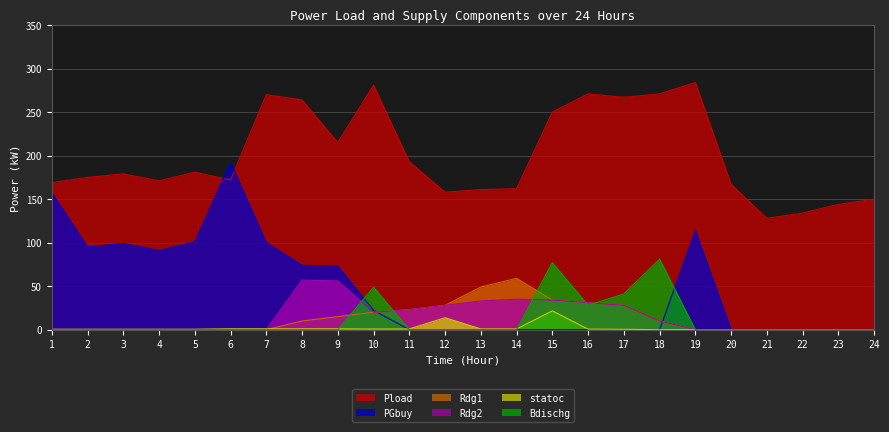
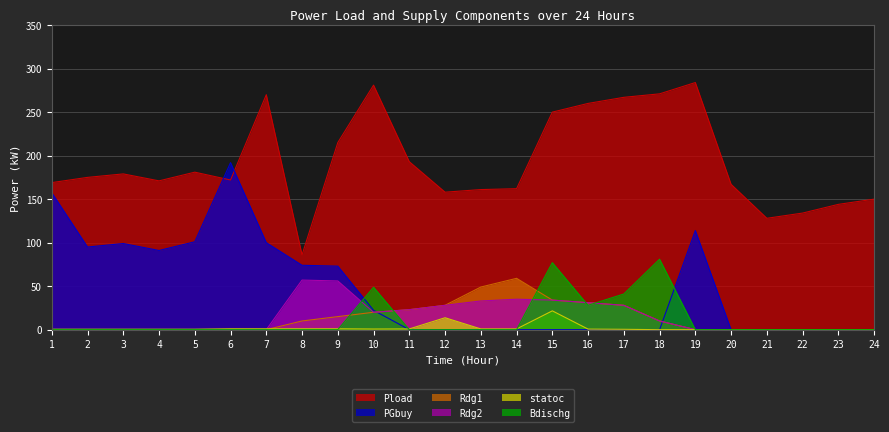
  {
    "Pload": {
      "1": 170,
      "2": 180,
      "3": 180,
      "4": 170,
      "5": 180,
      "6": 170,
      "7": 270,
-     "8": 260,
+     "8": 90,
      "9": 220,
      "10": 280,
      "11": 190,
      "12": 160,
      "13": 160,
      "14": 160,
      "15": 250,
-     "16": 270,
+     "16": 260,
      "17": 270,
      "18": 270,
      "19": 280,
      "20": 170,
      "21": 130,
      "22": 130,
      "23": 140,
      "24": 150
    },
    "PGbuy": {
      "1": 160,
      "2": 100,
      "3": 100,
      "4": 90,
      "5": 100,
      "6": 190,
      "7": 100,
      "8": 70,
      "9": 70,
      "15": 0,
      "19": 110
    },
    "Rdg1": {
      "8": 10,
      "9": 20,
      "13": 50,
      "14": 60
    },
    "Rdg2": {
      "8": 60,
      "9": 60,
      "13": 30,
      "14": 40
    },
    "statoc": {
      "10": 0,
      "12": 10,
      "15": 20
    },
    "Bdischg": {
      "10": 50,
      "15": 80,
      "16": 30,
      "17": 40,
      "18": 80
    }
  }
